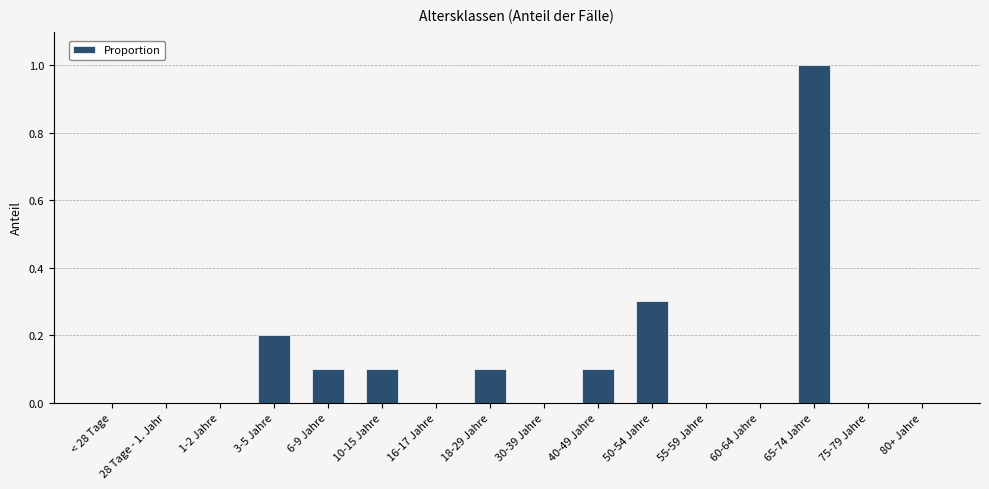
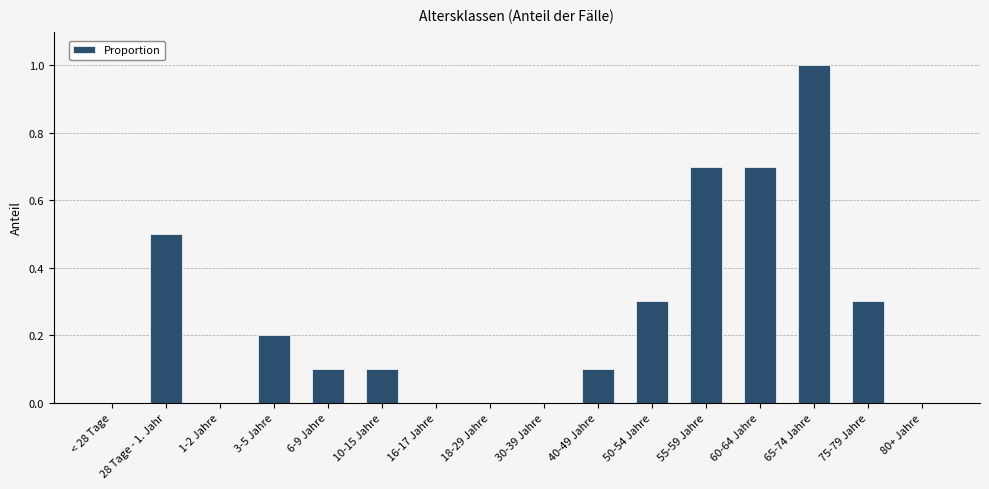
  {
    "< 28 Tage": 0.0,
-   "28 Tage - 1. Jahr": 0.0,
+   "28 Tage - 1. Jahr": 0.5,
    "1-2 Jahre": 0.0,
    "3-5 Jahre": 0.2,
    "6-9 Jahre": 0.1,
    "10-15 Jahre": 0.1,
    "16-17 Jahre": 0.0,
-   "18-29 Jahre": 0.1,
+   "18-29 Jahre": 0.0,
    "30-39 Jahre": 0.0,
    "40-49 Jahre": 0.1,
    "50-54 Jahre": 0.3,
-   "55-59 Jahre": 0.0,
-   "60-64 Jahre": 0.0,
+   "55-59 Jahre": 0.7,
+   "60-64 Jahre": 0.7,
    "65-74 Jahre": 1.0,
-   "75-79 Jahre": 0.0,
+   "75-79 Jahre": 0.3,
    "80+ Jahre": 0.0
  }
